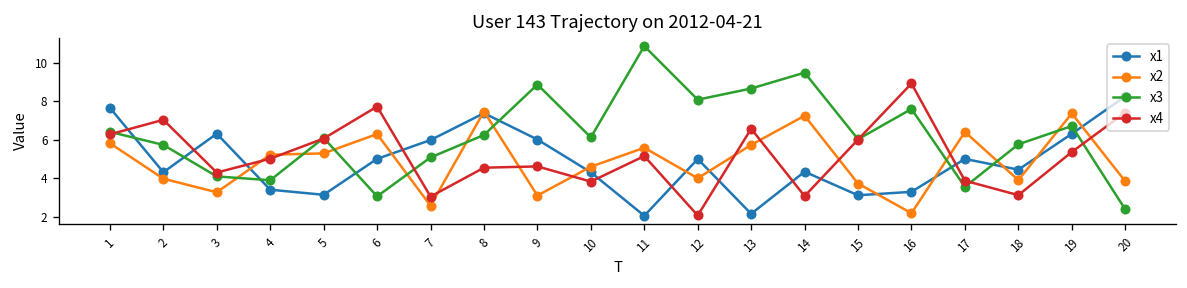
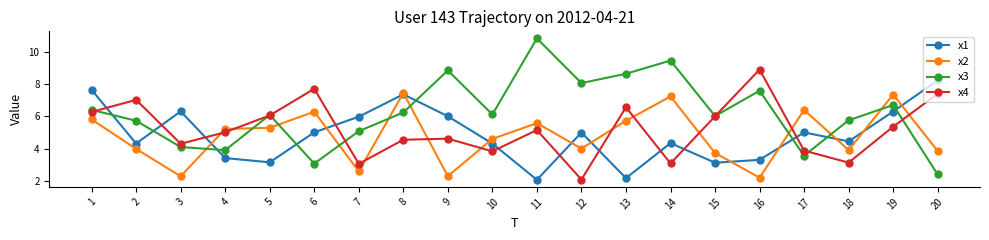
  {
    "x1": {
      "1": 7.7,
      "2": 4.3,
      "3": 6.3,
      "4": 3.4,
      "5": 3.1,
      "6": 5.0,
      "7": 6.0,
      "9": 6.0,
      "10": 4.3,
      "11": 2.1,
      "12": 5.0,
      "13": 2.2,
      "14": 4.3,
      "15": 3.1,
      "16": 3.3,
      "17": 5.0,
      "18": 4.4,
      "19": 6.3
    },
    "x2": {
      "1": 5.8,
      "2": 4.0,
-     "3": 3.3,
+     "3": 2.3,
      "4": 5.2,
      "5": 5.3,
      "6": 6.3,
      "7": 2.6,
-     "9": 3.1,
+     "9": 2.3,
      "10": 4.6,
      "11": 5.6,
      "12": 4.0,
      "13": 5.7,
      "14": 7.2,
      "15": 3.7,
      "16": 2.2,
      "17": 6.4,
      "18": 3.9,
      "19": 7.4,
      "20": 3.8
    },
    "x3": {
      "2": 5.7,
      "3": 4.1,
      "4": 3.9,
      "6": 3.1,
      "7": 5.1,
      "8": 6.2,
      "9": 8.9,
      "10": 6.1,
      "11": 10.9,
      "12": 8.1,
      "13": 8.7,
      "14": 9.5,
      "16": 7.6,
      "17": 3.6,
      "18": 5.8,
      "19": 6.7,
      "20": 2.4
    },
    "x4": {
      "2": 7.0,
      "3": 4.3,
      "4": 5.0,
      "6": 7.7,
      "7": 3.0,
      "8": 4.5,
      "9": 4.6,
      "10": 3.8,
      "11": 5.2,
      "12": 2.1,
      "13": 6.6,
      "14": 3.1,
      "16": 8.9,
      "17": 3.9,
      "18": 3.1,
      "19": 5.4
    }
  }
